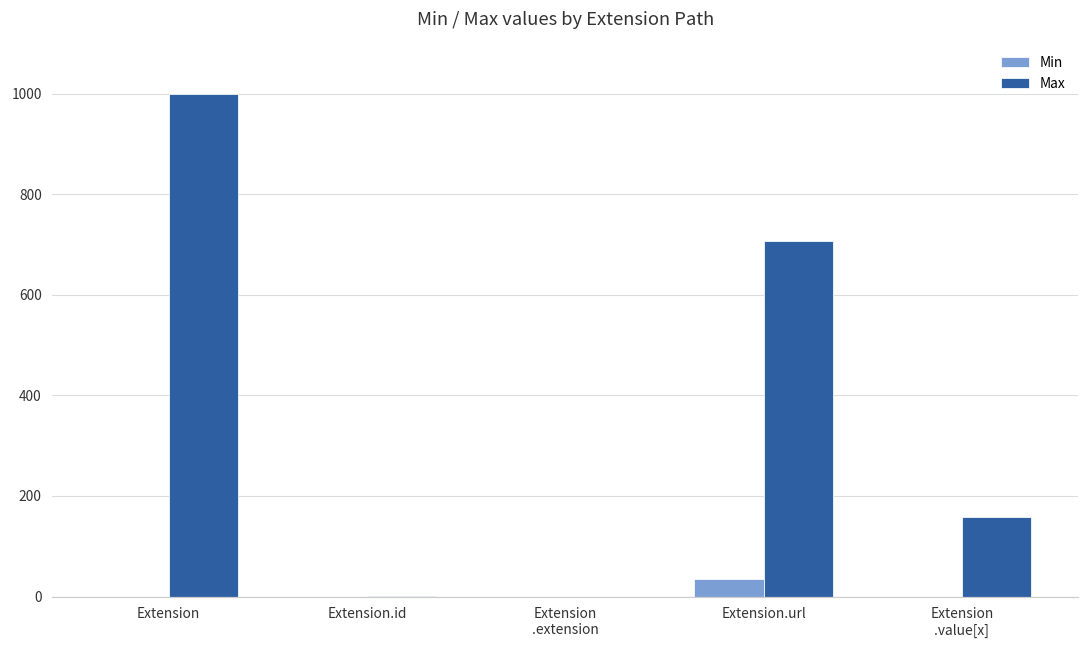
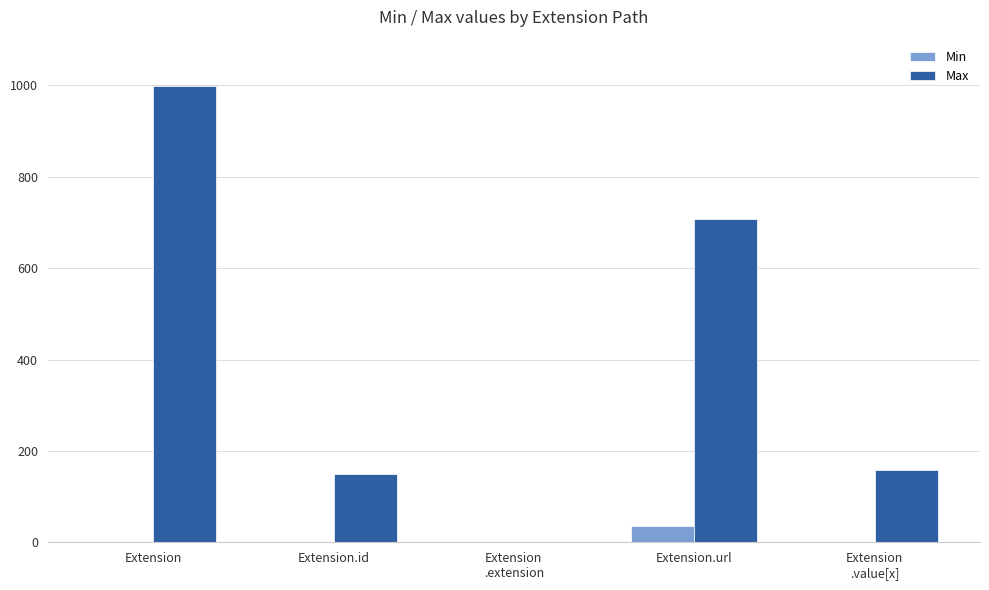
  {
    "Min": {
      "Extension": 0,
      "Extension.id": 0,
      "Extension .extension": 0,
      "Extension.url": 40,
      "Extension .value[x]": 0
    },
    "Max": {
      "Extension": 1000,
-     "Extension.id": 0,
+     "Extension.id": 150,
      "Extension .extension": 0,
      "Extension.url": 710,
      "Extension .value[x]": 160
    }
  }
